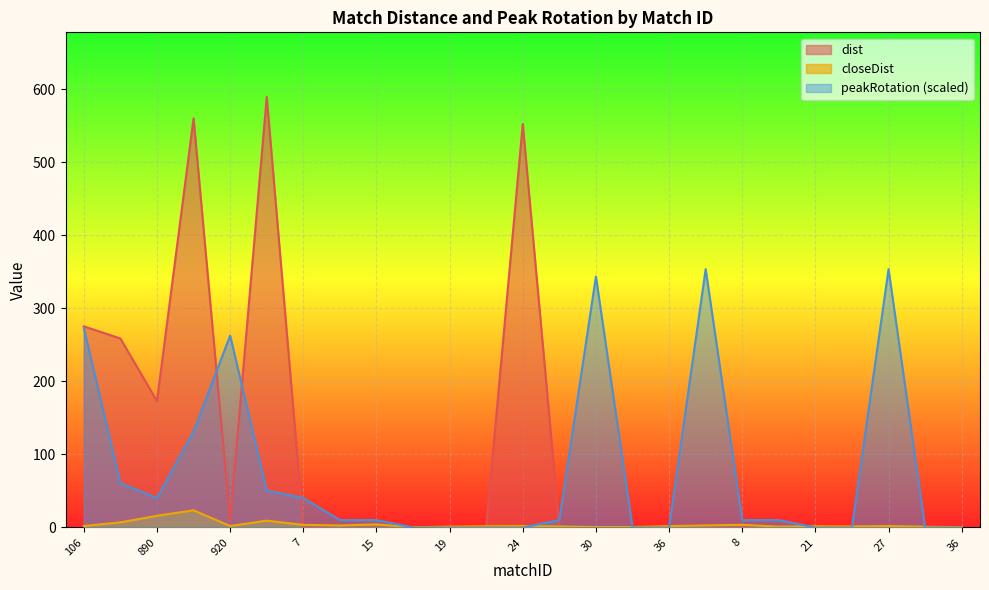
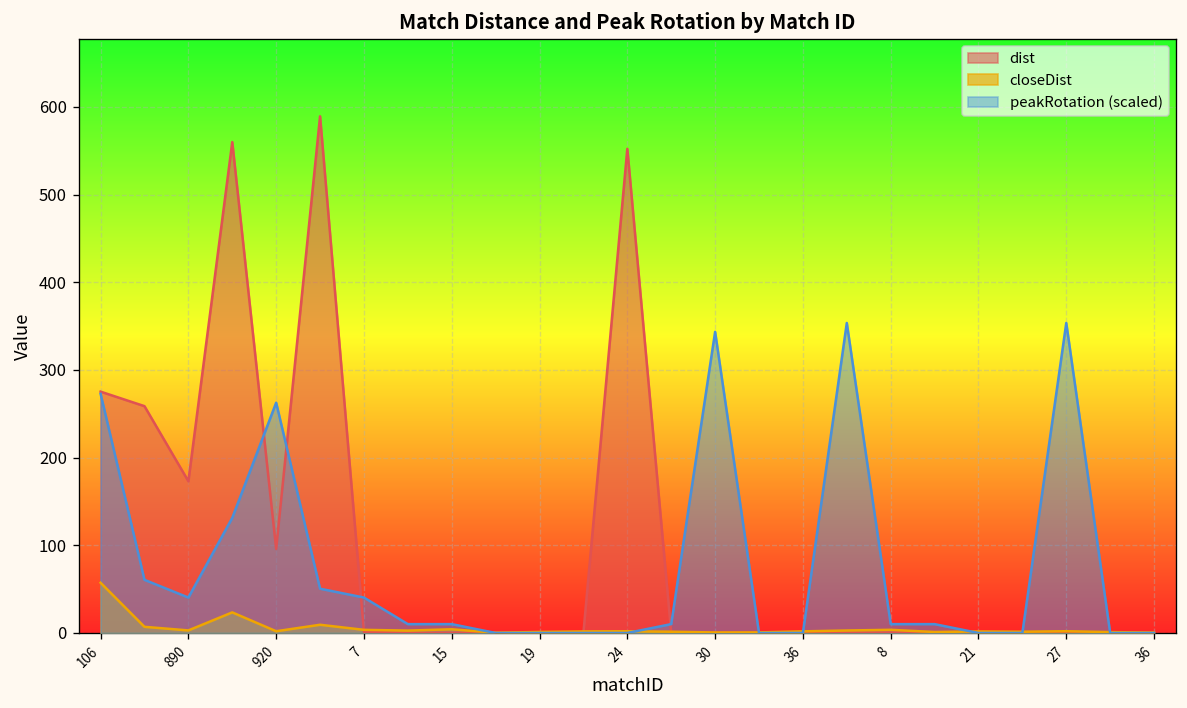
  {
    "dist": {
      "890": 170,
-     "920": 10,
+     "920": 100,
      "24": 550
    },
    "closeDist": {
-     "106": 0,
-     "890": 20,
+     "106": 60,
+     "890": 0,
      "920": 0
    },
    "peakRotation (scaled)": {
      "890": 40,
      "920": 260,
      "30": 340,
      "8": 10,
      "27": 350
    }
  }
